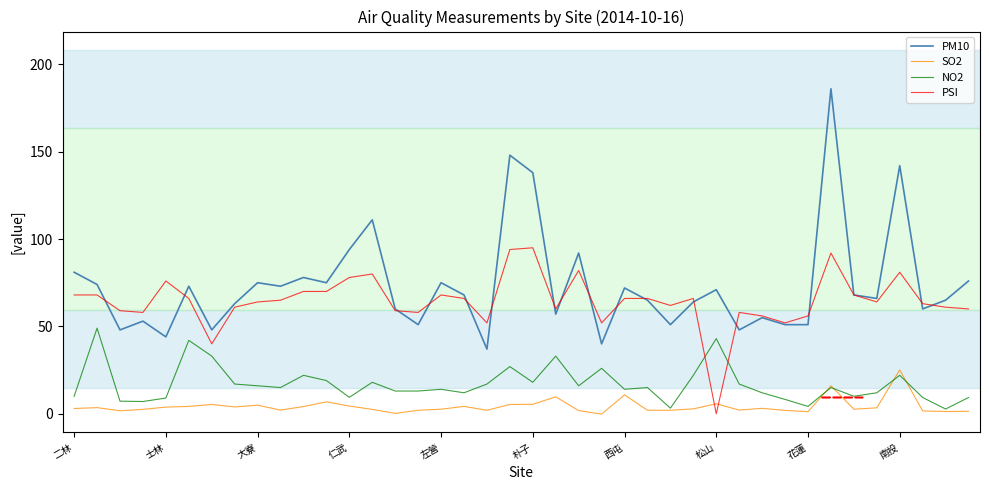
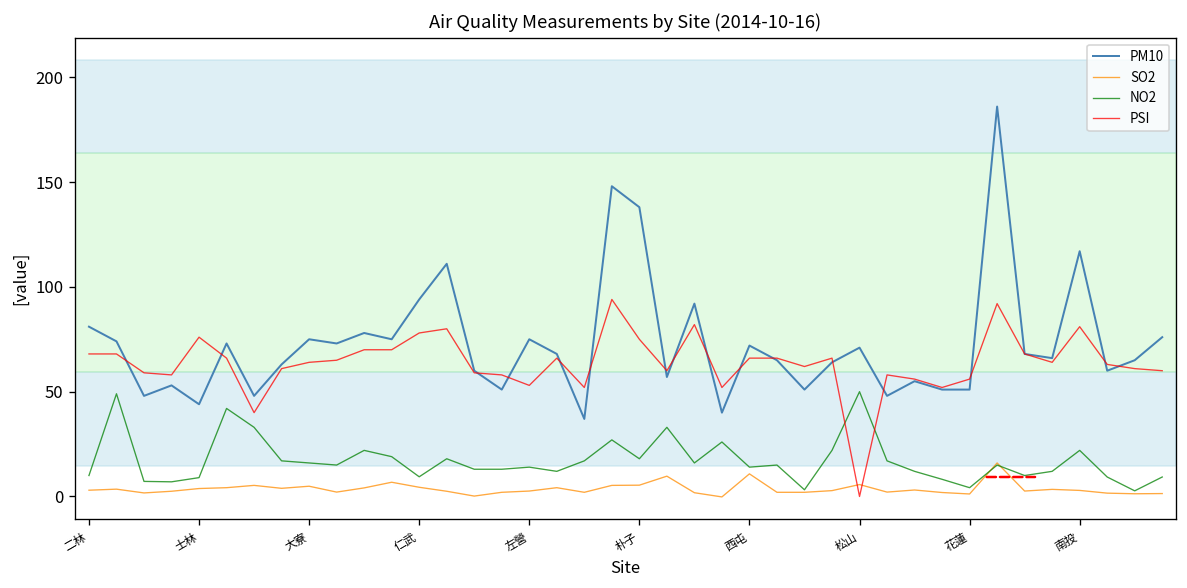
  {
    "PM10": {
      "二林": 81,
      "士林": 44,
      "大寮": 75,
      "仁武": 94,
      "左營": 75,
      "朴子": 138,
      "西屯": 72,
      "松山": 71,
      "花蓮": 51,
-     "南投": 142
+     "南投": 117
    },
    "SO2": {
      "二林": 3,
      "士林": 4,
      "大寮": 5,
      "仁武": 4,
      "左營": 3,
      "朴子": 5,
      "西屯": 11,
      "松山": 6,
      "花蓮": 1,
-     "南投": 25
+     "南投": 3
    },
    "NO2": {
      "二林": 10,
      "士林": 9,
      "大寮": 16,
      "仁武": 9,
      "左營": 14,
      "朴子": 18,
      "西屯": 14,
-     "松山": 43,
+     "松山": 50,
      "花蓮": 4,
      "南投": 22
    },
    "PSI": {
      "二林": 68,
      "士林": 76,
      "大寮": 64,
      "仁武": 78,
-     "左營": 68,
-     "朴子": 95,
+     "左營": 53,
+     "朴子": 75,
      "西屯": 66,
      "松山": 0,
      "花蓮": 56,
      "南投": 81
    }
  }
